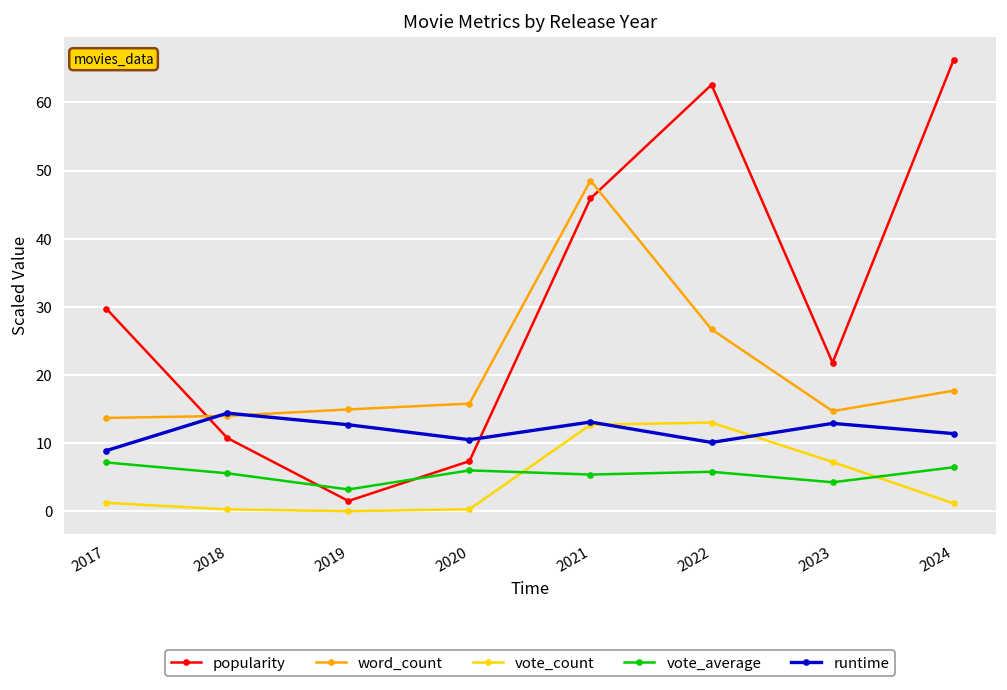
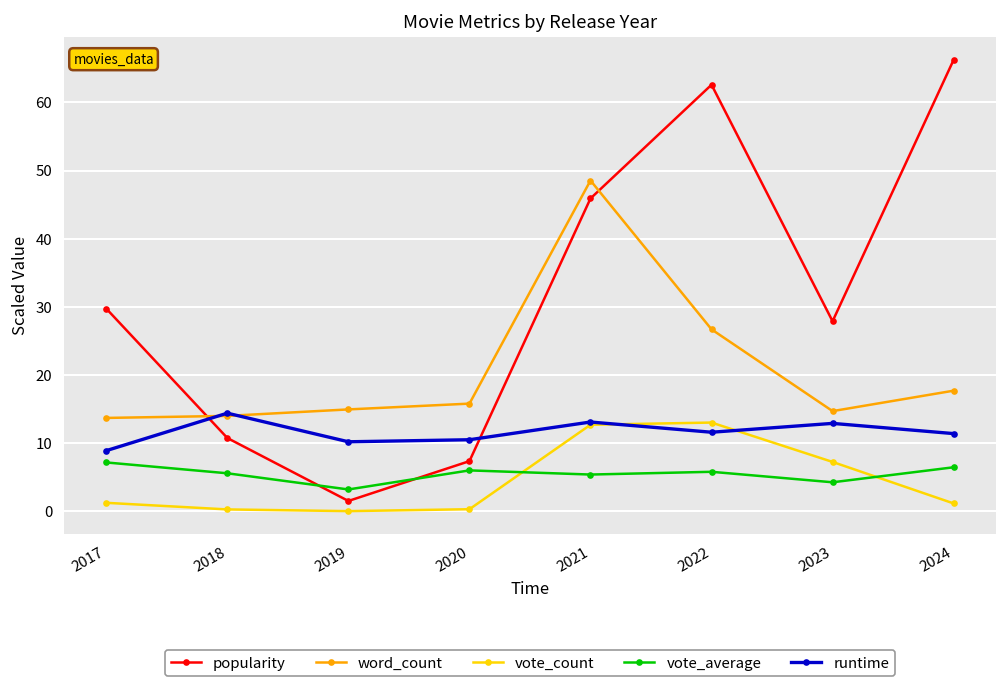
  {
    "popularity": {
      "2017": 30,
      "2018": 11,
      "2019": 2,
      "2020": 7,
      "2021": 46,
      "2022": 63,
-     "2023": 22,
+     "2023": 28,
      "2024": 66
    },
    "vote_average": {
      "2017": 7,
      "2018": 6,
      "2019": 3,
      "2020": 6,
      "2021": 5,
      "2022": 6,
      "2023": 4,
      "2024": 6
    },
    "runtime": {
      "2017": 9,
-     "2019": 13,
+     "2019": 10,
      "2020": 11,
-     "2022": 10,
+     "2022": 12,
      "2023": 13,
      "2024": 11
    }
  }
